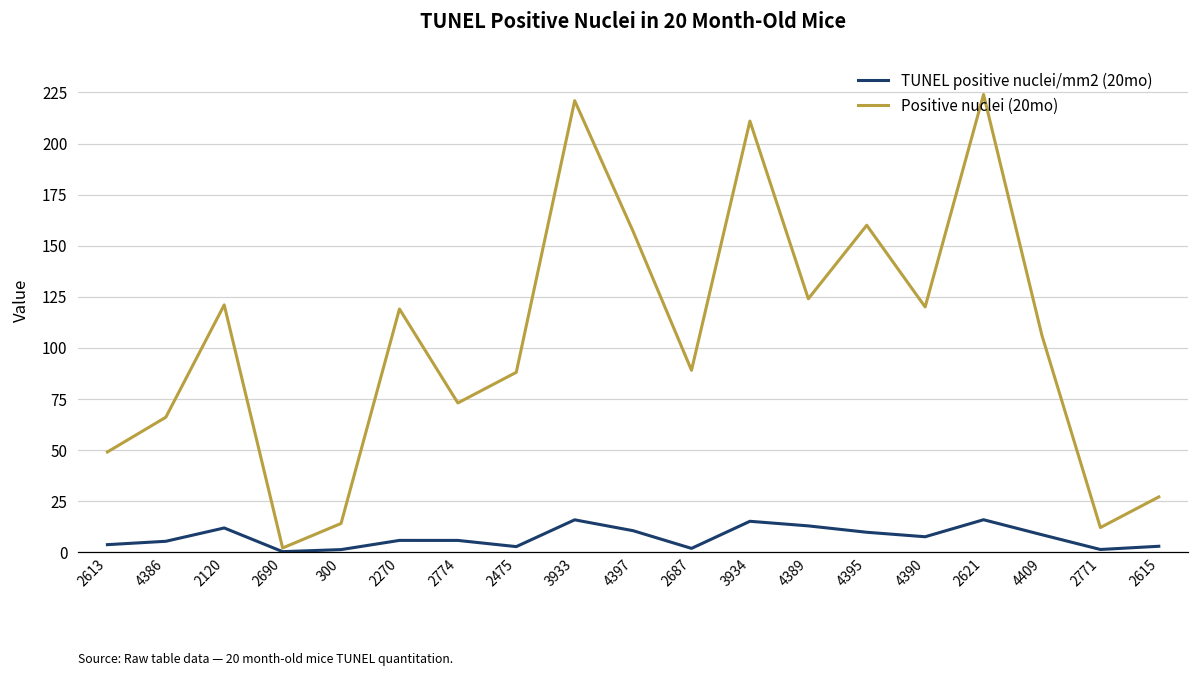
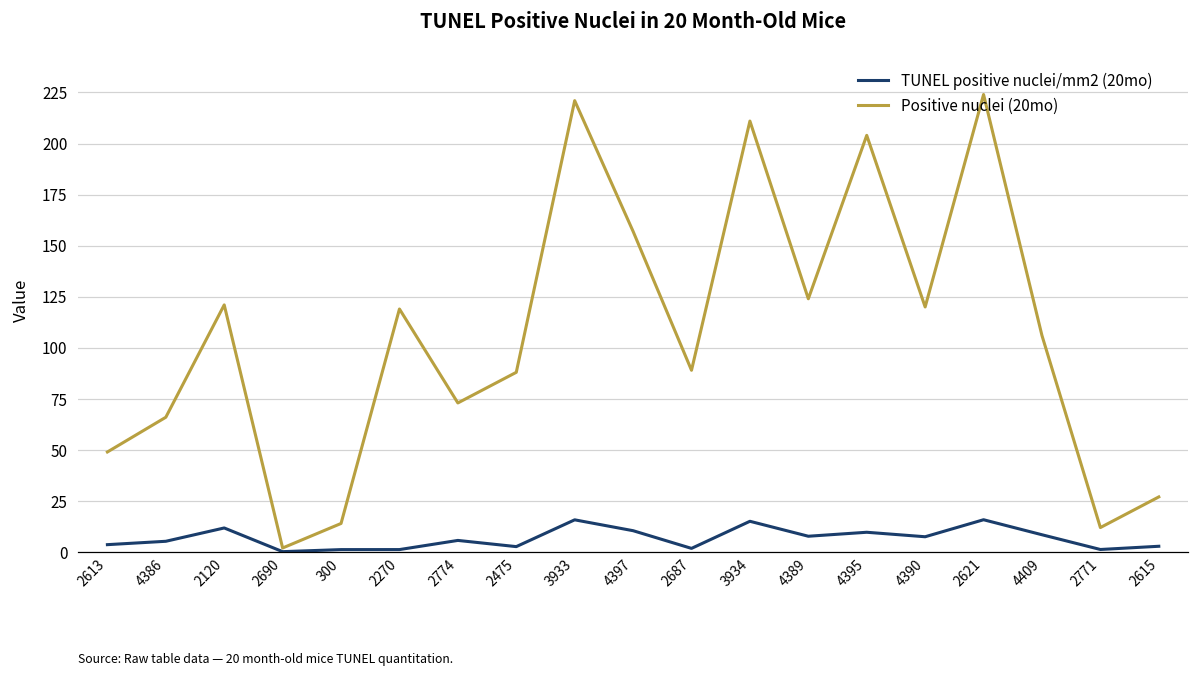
  {
    "TUNEL positive nuclei/mm2 (20mo)": {
      "2613": 4,
      "4386": 5,
      "2120": 12,
      "2690": 0,
      "300": 1,
-     "2270": 6,
+     "2270": 1,
      "2774": 6,
      "2475": 3,
      "3933": 16,
      "4397": 10,
      "2687": 2,
      "3934": 15,
-     "4389": 13,
+     "4389": 8,
      "4395": 10,
      "4390": 8,
      "2621": 16,
      "4409": 8,
      "2771": 1,
      "2615": 3
    },
    "Positive nuclei (20mo)": {
      "2613": 49,
      "4386": 66,
      "2120": 121,
      "2690": 2,
      "300": 14,
      "2270": 119,
      "2774": 73,
      "2475": 88,
      "3933": 221,
      "4397": 157,
      "2687": 89,
      "3934": 211,
      "4389": 124,
-     "4395": 160,
+     "4395": 204,
      "4390": 120,
      "2621": 224,
      "4409": 106,
      "2771": 12,
      "2615": 27
    }
  }
